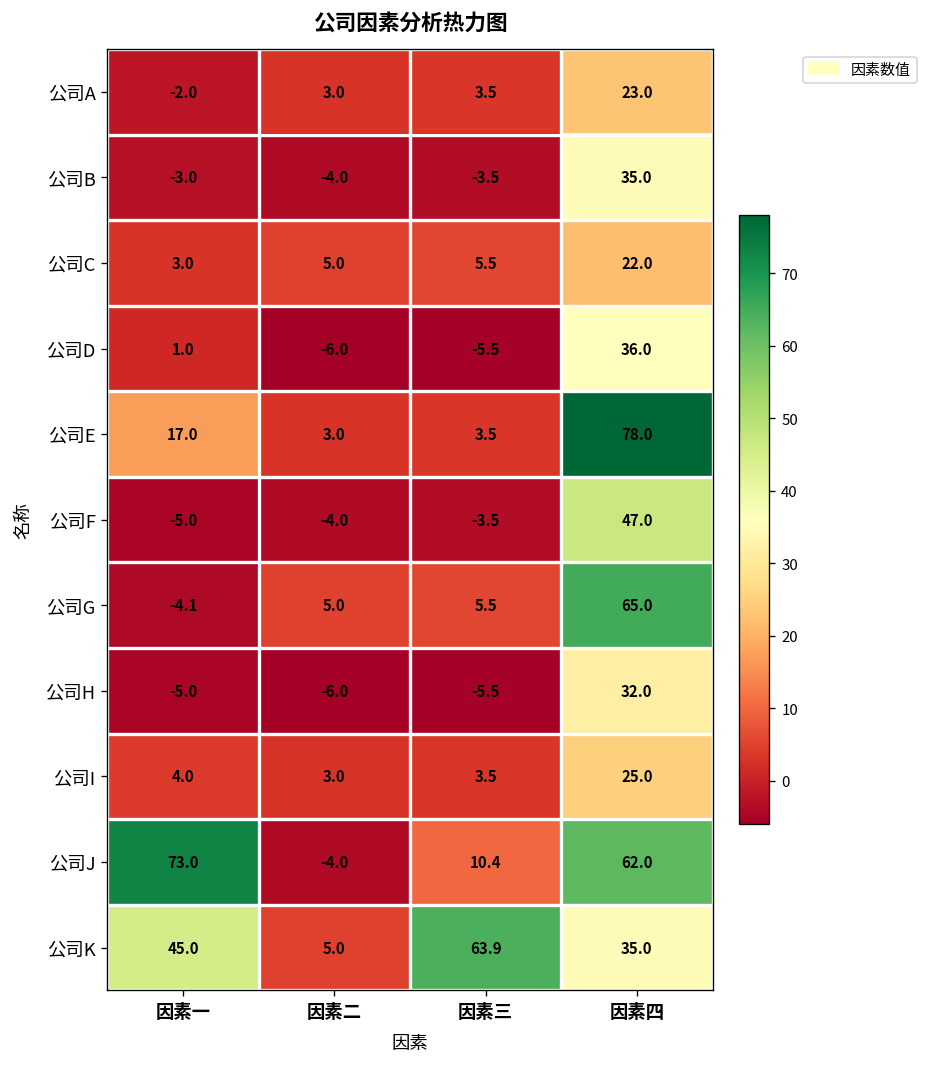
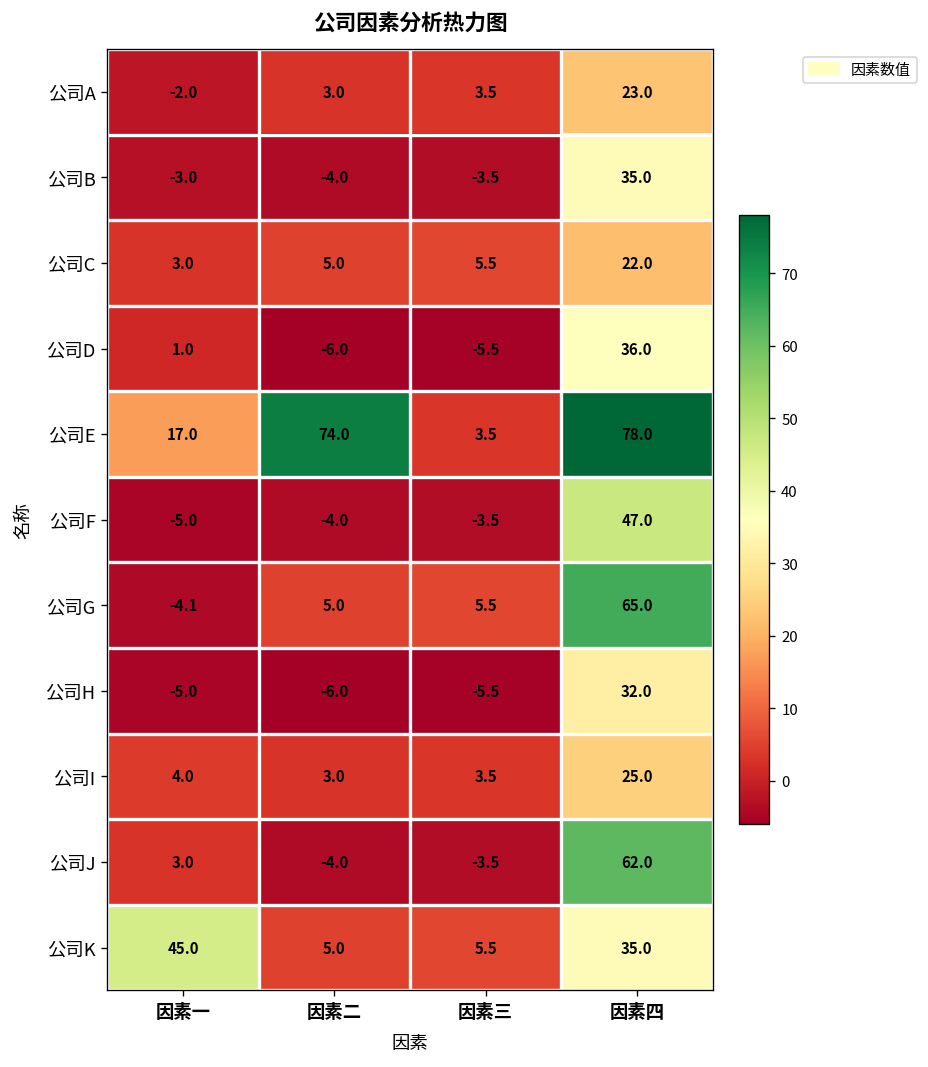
  {
    "公司A": {
      "因素一": -2.0,
      "因素二": 3.0,
      "因素三": 3.5,
      "因素四": 23.0
    },
    "公司B": {
      "因素一": -3.0,
      "因素二": -4.0,
      "因素三": -3.5,
      "因素四": 35.0
    },
    "公司C": {
      "因素一": 3.0,
      "因素二": 5.0,
      "因素三": 5.5,
      "因素四": 22.0
    },
    "公司D": {
      "因素一": 1.0,
      "因素二": -6.0,
      "因素三": -5.5,
      "因素四": 36.0
    },
    "公司E": {
      "因素一": 17.0,
-     "因素二": 3.0,
+     "因素二": 74.0,
      "因素三": 3.5,
      "因素四": 78.0
    },
    "公司F": {
      "因素一": -5.0,
      "因素二": -4.0,
      "因素三": -3.5,
      "因素四": 47.0
    },
    "公司G": {
      "因素一": -4.1,
      "因素二": 5.0,
      "因素三": 5.5,
      "因素四": 65.0
    },
    "公司H": {
      "因素一": -5.0,
      "因素二": -6.0,
      "因素三": -5.5,
      "因素四": 32.0
    },
    "公司I": {
      "因素一": 4.0,
      "因素二": 3.0,
      "因素三": 3.5,
      "因素四": 25.0
    },
    "公司J": {
-     "因素一": 73.0,
+     "因素一": 3.0,
      "因素二": -4.0,
-     "因素三": 10.4,
+     "因素三": -3.5,
      "因素四": 62.0
    },
    "公司K": {
      "因素一": 45.0,
      "因素二": 5.0,
-     "因素三": 63.9,
+     "因素三": 5.5,
      "因素四": 35.0
    }
  }
